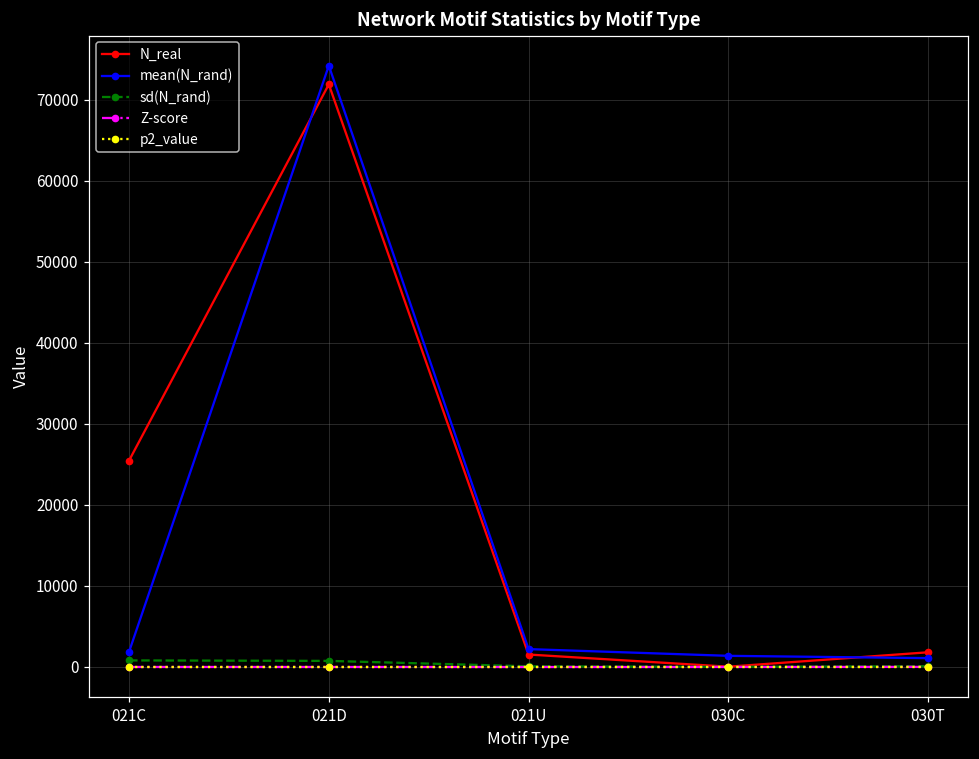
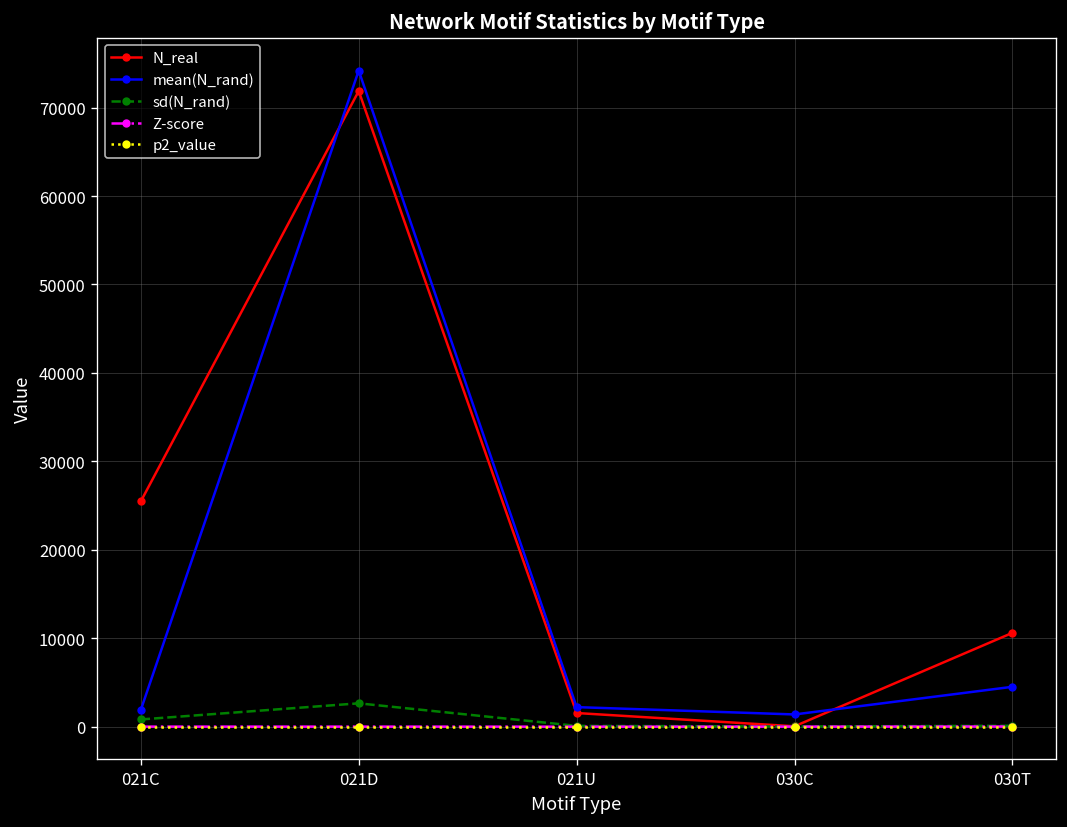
  {
    "N_real": {
      "021C": 25000,
      "021D": 72000,
      "021U": 2000,
-     "030T": 2000
+     "030T": 11000
    },
    "mean(N_rand)": {
      "021C": 2000,
      "021D": 74000,
      "021U": 2000,
      "030C": 1000,
-     "030T": 1000
+     "030T": 4000
    },
    "sd(N_rand)": {
      "021C": 1000,
-     "021D": 1000
+     "021D": 3000
    },
    "p2_value": {
      "021C": 0,
      "021D": 0
    }
  }
